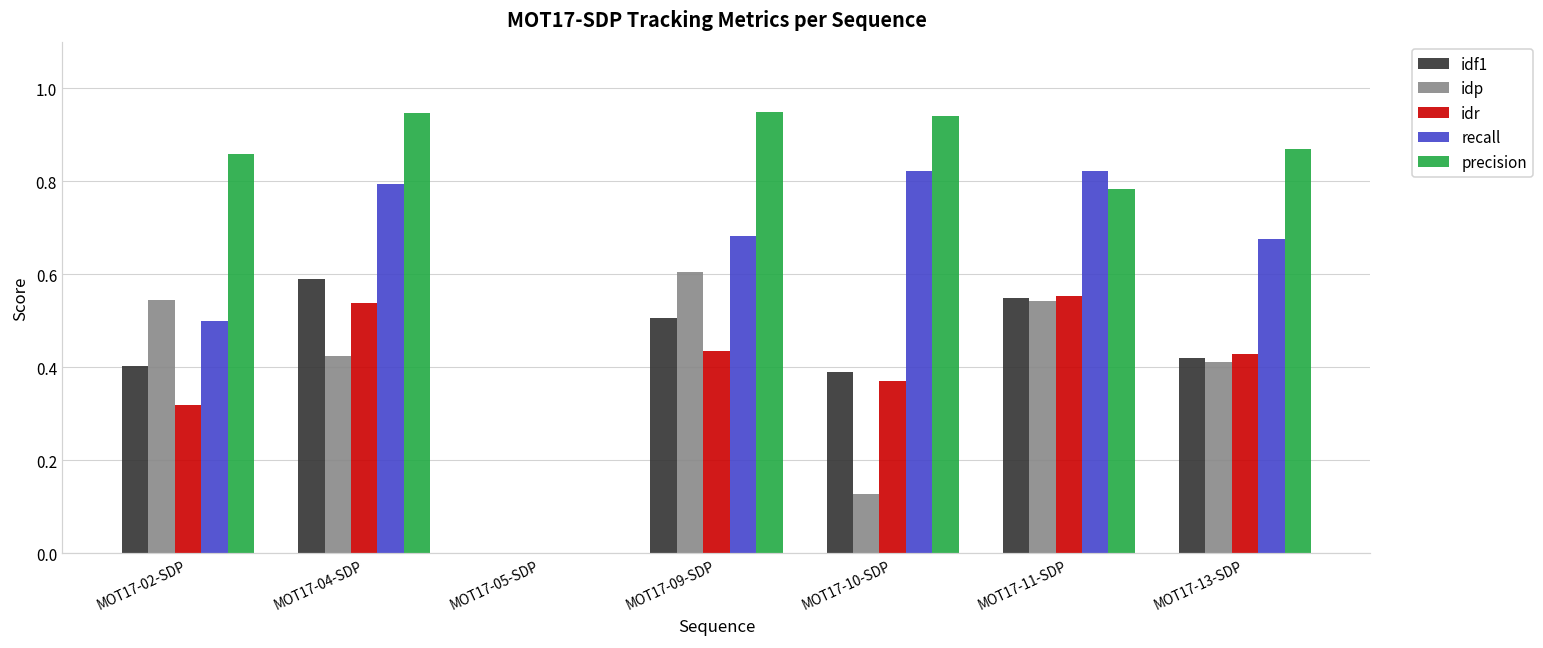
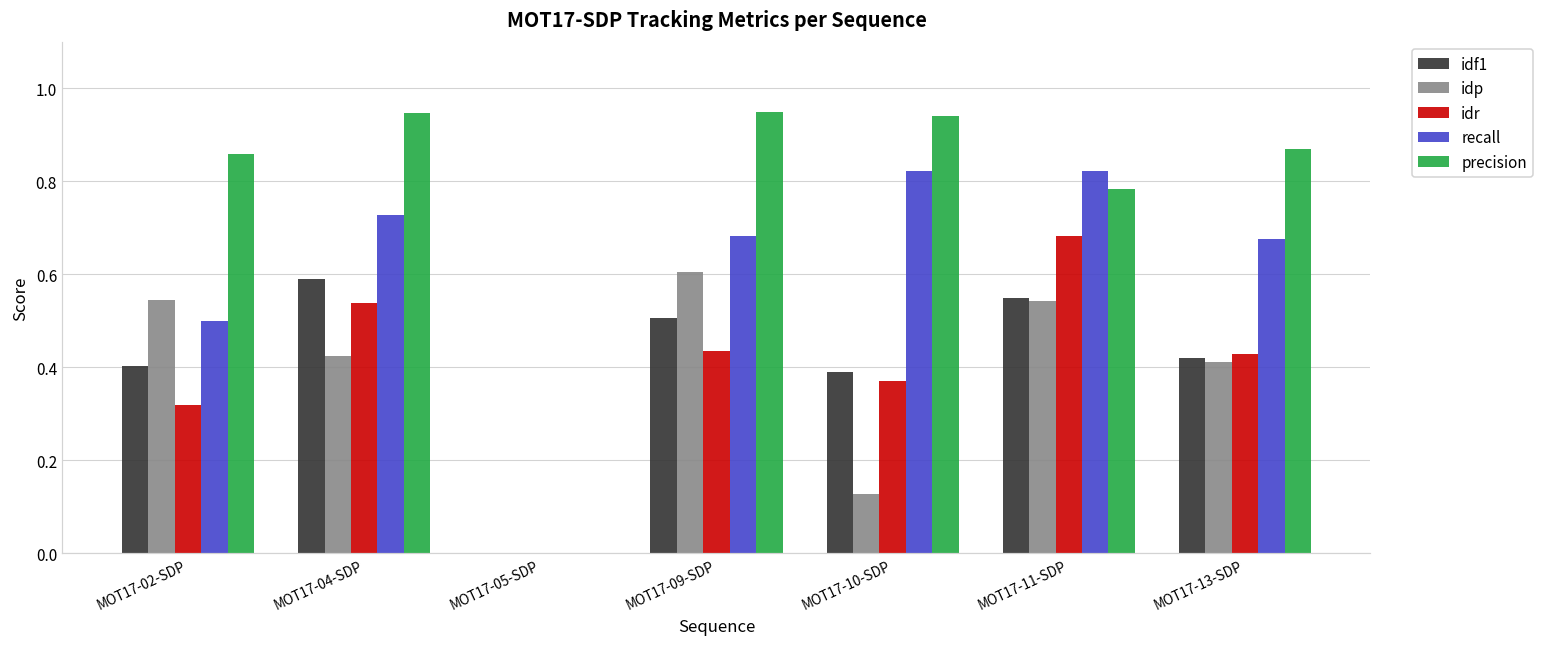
  {
    "idf1": {
      "MOT17-02-SDP": 0.40,
      "MOT17-04-SDP": 0.59,
      "MOT17-05-SDP": 0.00,
      "MOT17-09-SDP": 0.51,
      "MOT17-10-SDP": 0.39,
      "MOT17-11-SDP": 0.55,
      "MOT17-13-SDP": 0.42
    },
    "idp": {
      "MOT17-02-SDP": 0.55,
      "MOT17-04-SDP": 0.42,
      "MOT17-05-SDP": 0.00,
      "MOT17-09-SDP": 0.60,
      "MOT17-10-SDP": 0.13,
      "MOT17-11-SDP": 0.54,
      "MOT17-13-SDP": 0.41
    },
    "idr": {
      "MOT17-02-SDP": 0.32,
      "MOT17-04-SDP": 0.54,
      "MOT17-05-SDP": 0.00,
      "MOT17-09-SDP": 0.43,
      "MOT17-10-SDP": 0.37,
-     "MOT17-11-SDP": 0.55,
+     "MOT17-11-SDP": 0.68,
      "MOT17-13-SDP": 0.43
    },
    "recall": {
      "MOT17-02-SDP": 0.50,
-     "MOT17-04-SDP": 0.79,
+     "MOT17-04-SDP": 0.73,
      "MOT17-05-SDP": 0.00,
      "MOT17-09-SDP": 0.68,
      "MOT17-10-SDP": 0.82,
      "MOT17-11-SDP": 0.82,
      "MOT17-13-SDP": 0.68
    },
    "precision": {
      "MOT17-02-SDP": 0.86,
      "MOT17-04-SDP": 0.95,
      "MOT17-05-SDP": 0.00,
      "MOT17-09-SDP": 0.95,
      "MOT17-10-SDP": 0.94,
      "MOT17-11-SDP": 0.78,
      "MOT17-13-SDP": 0.87
    }
  }
